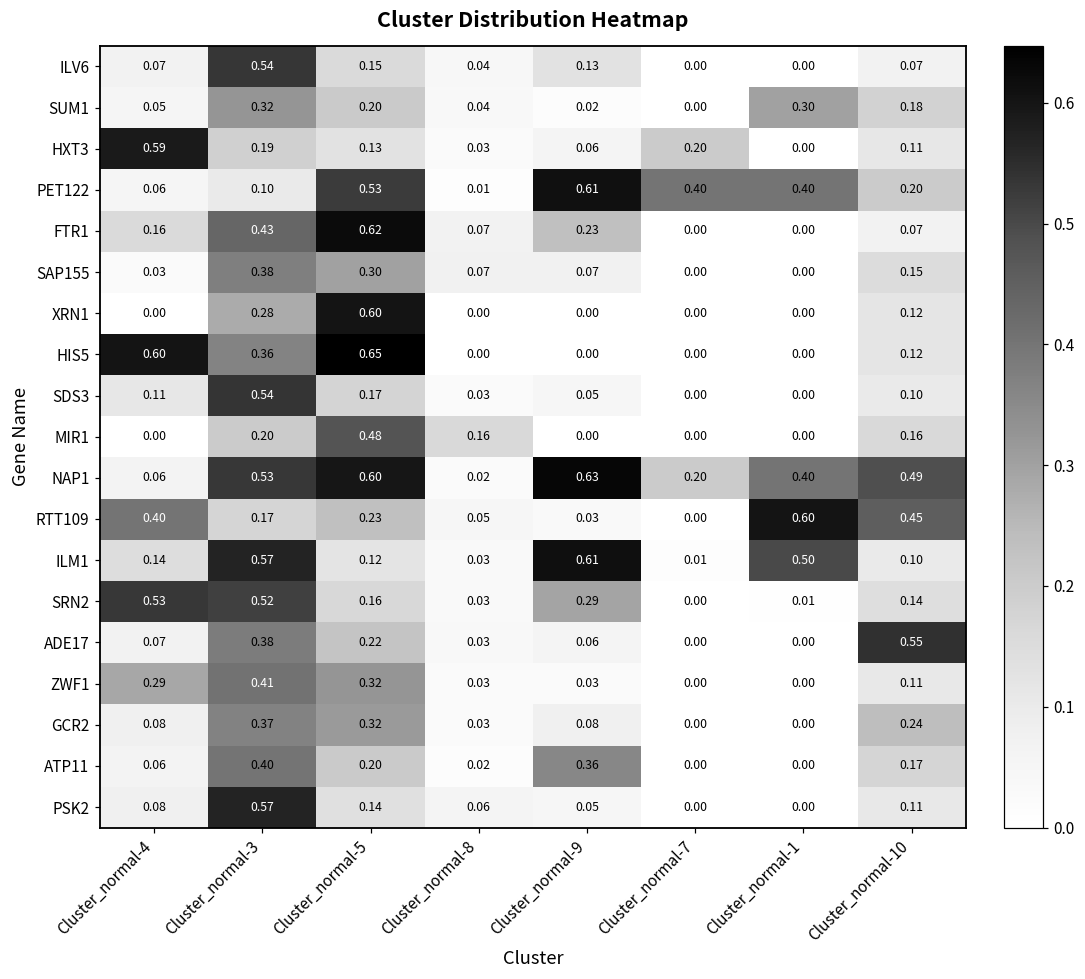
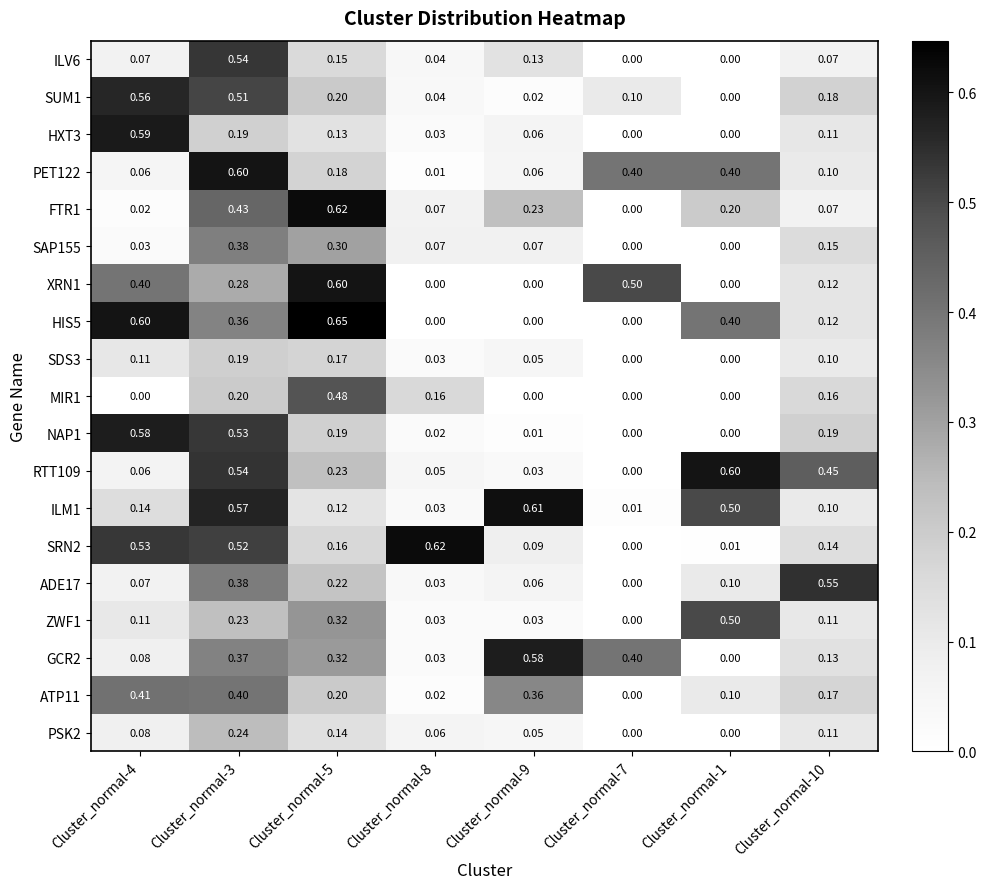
  {
    "ILV6": {
      "Cluster_normal-4": 0.07,
      "Cluster_normal-3": 0.54,
      "Cluster_normal-5": 0.15,
      "Cluster_normal-8": 0.04,
      "Cluster_normal-9": 0.13,
      "Cluster_normal-7": 0.00,
      "Cluster_normal-1": 0.00,
      "Cluster_normal-10": 0.07
    },
    "SUM1": {
-     "Cluster_normal-4": 0.05,
-     "Cluster_normal-3": 0.32,
+     "Cluster_normal-4": 0.56,
+     "Cluster_normal-3": 0.51,
      "Cluster_normal-5": 0.20,
      "Cluster_normal-8": 0.04,
      "Cluster_normal-9": 0.02,
-     "Cluster_normal-7": 0.00,
-     "Cluster_normal-1": 0.30,
+     "Cluster_normal-7": 0.10,
+     "Cluster_normal-1": 0.00,
      "Cluster_normal-10": 0.18
    },
    "HXT3": {
      "Cluster_normal-4": 0.59,
      "Cluster_normal-3": 0.19,
      "Cluster_normal-5": 0.13,
      "Cluster_normal-8": 0.03,
      "Cluster_normal-9": 0.06,
-     "Cluster_normal-7": 0.20,
+     "Cluster_normal-7": 0.00,
      "Cluster_normal-1": 0.00,
      "Cluster_normal-10": 0.11
    },
    "PET122": {
      "Cluster_normal-4": 0.06,
-     "Cluster_normal-3": 0.10,
-     "Cluster_normal-5": 0.53,
+     "Cluster_normal-3": 0.60,
+     "Cluster_normal-5": 0.18,
      "Cluster_normal-8": 0.01,
-     "Cluster_normal-9": 0.61,
+     "Cluster_normal-9": 0.06,
      "Cluster_normal-7": 0.40,
      "Cluster_normal-1": 0.40,
-     "Cluster_normal-10": 0.20
+     "Cluster_normal-10": 0.10
    },
    "FTR1": {
-     "Cluster_normal-4": 0.16,
+     "Cluster_normal-4": 0.02,
      "Cluster_normal-3": 0.43,
      "Cluster_normal-5": 0.62,
      "Cluster_normal-8": 0.07,
      "Cluster_normal-9": 0.23,
      "Cluster_normal-7": 0.00,
-     "Cluster_normal-1": 0.00,
+     "Cluster_normal-1": 0.20,
      "Cluster_normal-10": 0.07
    },
    "SAP155": {
      "Cluster_normal-4": 0.03,
      "Cluster_normal-3": 0.38,
      "Cluster_normal-5": 0.30,
      "Cluster_normal-8": 0.07,
      "Cluster_normal-9": 0.07,
      "Cluster_normal-7": 0.00,
      "Cluster_normal-1": 0.00,
      "Cluster_normal-10": 0.15
    },
    "XRN1": {
-     "Cluster_normal-4": 0.00,
+     "Cluster_normal-4": 0.40,
      "Cluster_normal-3": 0.28,
      "Cluster_normal-5": 0.60,
      "Cluster_normal-8": 0.00,
      "Cluster_normal-9": 0.00,
-     "Cluster_normal-7": 0.00,
+     "Cluster_normal-7": 0.50,
      "Cluster_normal-1": 0.00,
      "Cluster_normal-10": 0.12
    },
    "HIS5": {
      "Cluster_normal-4": 0.60,
      "Cluster_normal-3": 0.36,
      "Cluster_normal-5": 0.65,
      "Cluster_normal-8": 0.00,
      "Cluster_normal-9": 0.00,
      "Cluster_normal-7": 0.00,
-     "Cluster_normal-1": 0.00,
+     "Cluster_normal-1": 0.40,
      "Cluster_normal-10": 0.12
    },
    "SDS3": {
      "Cluster_normal-4": 0.11,
-     "Cluster_normal-3": 0.54,
+     "Cluster_normal-3": 0.19,
      "Cluster_normal-5": 0.17,
      "Cluster_normal-8": 0.03,
      "Cluster_normal-9": 0.05,
      "Cluster_normal-7": 0.00,
      "Cluster_normal-1": 0.00,
      "Cluster_normal-10": 0.10
    },
    "MIR1": {
      "Cluster_normal-4": 0.00,
      "Cluster_normal-3": 0.20,
      "Cluster_normal-5": 0.48,
      "Cluster_normal-8": 0.16,
      "Cluster_normal-9": 0.00,
      "Cluster_normal-7": 0.00,
      "Cluster_normal-1": 0.00,
      "Cluster_normal-10": 0.16
    },
    "NAP1": {
-     "Cluster_normal-4": 0.06,
+     "Cluster_normal-4": 0.58,
      "Cluster_normal-3": 0.53,
-     "Cluster_normal-5": 0.60,
+     "Cluster_normal-5": 0.19,
      "Cluster_normal-8": 0.02,
-     "Cluster_normal-9": 0.63,
-     "Cluster_normal-7": 0.20,
-     "Cluster_normal-1": 0.40,
-     "Cluster_normal-10": 0.49
+     "Cluster_normal-9": 0.01,
+     "Cluster_normal-7": 0.00,
+     "Cluster_normal-1": 0.00,
+     "Cluster_normal-10": 0.19
    },
    "RTT109": {
-     "Cluster_normal-4": 0.40,
-     "Cluster_normal-3": 0.17,
+     "Cluster_normal-4": 0.06,
+     "Cluster_normal-3": 0.54,
      "Cluster_normal-5": 0.23,
      "Cluster_normal-8": 0.05,
      "Cluster_normal-9": 0.03,
      "Cluster_normal-7": 0.00,
      "Cluster_normal-1": 0.60,
      "Cluster_normal-10": 0.45
    },
    "ILM1": {
      "Cluster_normal-4": 0.14,
      "Cluster_normal-3": 0.57,
      "Cluster_normal-5": 0.12,
      "Cluster_normal-8": 0.03,
      "Cluster_normal-9": 0.61,
      "Cluster_normal-7": 0.01,
      "Cluster_normal-1": 0.50,
      "Cluster_normal-10": 0.10
    },
    "SRN2": {
      "Cluster_normal-4": 0.53,
      "Cluster_normal-3": 0.52,
      "Cluster_normal-5": 0.16,
-     "Cluster_normal-8": 0.03,
-     "Cluster_normal-9": 0.29,
+     "Cluster_normal-8": 0.62,
+     "Cluster_normal-9": 0.09,
      "Cluster_normal-7": 0.00,
      "Cluster_normal-1": 0.01,
      "Cluster_normal-10": 0.14
    },
    "ADE17": {
      "Cluster_normal-4": 0.07,
      "Cluster_normal-3": 0.38,
      "Cluster_normal-5": 0.22,
      "Cluster_normal-8": 0.03,
      "Cluster_normal-9": 0.06,
      "Cluster_normal-7": 0.00,
-     "Cluster_normal-1": 0.00,
+     "Cluster_normal-1": 0.10,
      "Cluster_normal-10": 0.55
    },
    "ZWF1": {
-     "Cluster_normal-4": 0.29,
-     "Cluster_normal-3": 0.41,
+     "Cluster_normal-4": 0.11,
+     "Cluster_normal-3": 0.23,
      "Cluster_normal-5": 0.32,
      "Cluster_normal-8": 0.03,
      "Cluster_normal-9": 0.03,
      "Cluster_normal-7": 0.00,
-     "Cluster_normal-1": 0.00,
+     "Cluster_normal-1": 0.50,
      "Cluster_normal-10": 0.11
    },
    "GCR2": {
      "Cluster_normal-4": 0.08,
      "Cluster_normal-3": 0.37,
      "Cluster_normal-5": 0.32,
      "Cluster_normal-8": 0.03,
-     "Cluster_normal-9": 0.08,
-     "Cluster_normal-7": 0.00,
+     "Cluster_normal-9": 0.58,
+     "Cluster_normal-7": 0.40,
      "Cluster_normal-1": 0.00,
-     "Cluster_normal-10": 0.24
+     "Cluster_normal-10": 0.13
    },
    "ATP11": {
-     "Cluster_normal-4": 0.06,
+     "Cluster_normal-4": 0.41,
      "Cluster_normal-3": 0.40,
      "Cluster_normal-5": 0.20,
      "Cluster_normal-8": 0.02,
      "Cluster_normal-9": 0.36,
      "Cluster_normal-7": 0.00,
-     "Cluster_normal-1": 0.00,
+     "Cluster_normal-1": 0.10,
      "Cluster_normal-10": 0.17
    },
    "PSK2": {
      "Cluster_normal-4": 0.08,
-     "Cluster_normal-3": 0.57,
+     "Cluster_normal-3": 0.24,
      "Cluster_normal-5": 0.14,
      "Cluster_normal-8": 0.06,
      "Cluster_normal-9": 0.05,
      "Cluster_normal-7": 0.00,
      "Cluster_normal-1": 0.00,
      "Cluster_normal-10": 0.11
    }
  }
